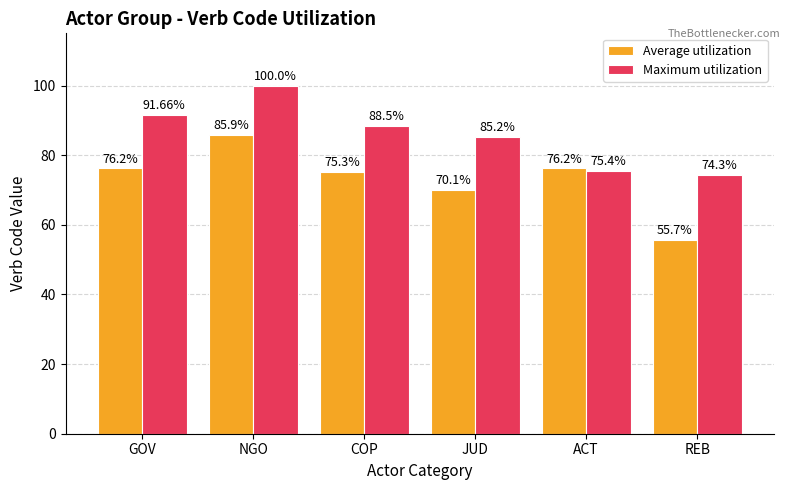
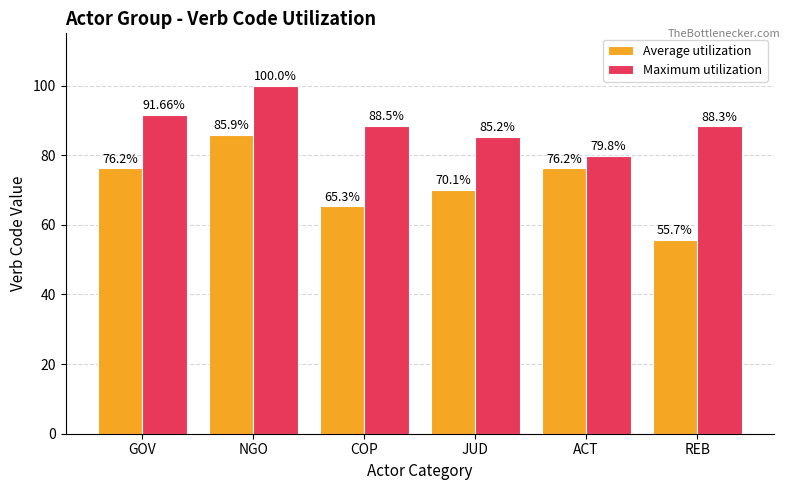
  {
    "Average utilization": {
      "GOV": "76.2%",
      "NGO": "85.9%",
-     "COP": "75.3%",
+     "COP": "65.3%",
      "JUD": "70.1%",
      "ACT": "76.2%",
      "REB": "55.7%"
    },
    "Maximum utilization": {
      "GOV": "91.66%",
      "NGO": "100.0%",
      "COP": "88.5%",
      "JUD": "85.2%",
-     "ACT": "75.4%",
-     "REB": "74.3%"
+     "ACT": "79.8%",
+     "REB": "88.3%"
    }
  }
